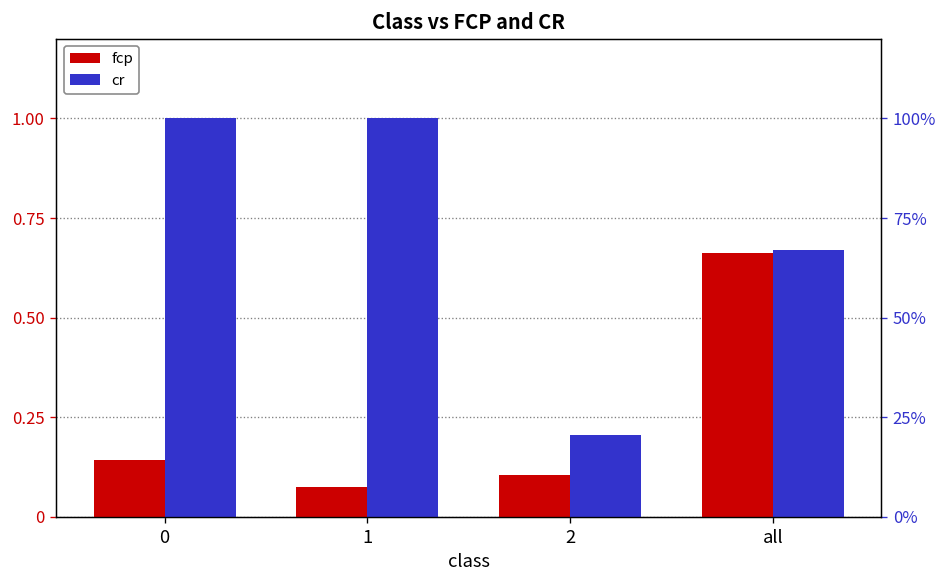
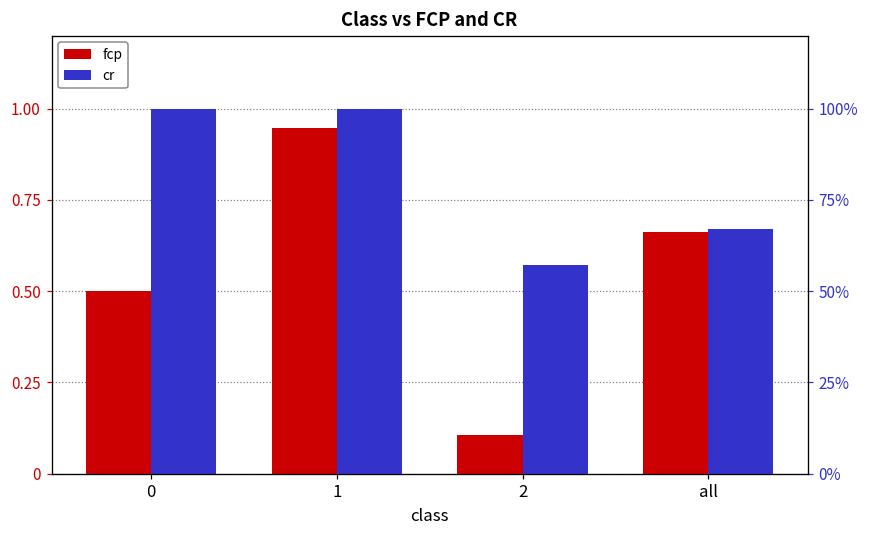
  {
    "fcp": {
-     "0": 0.14,
-     "1": 0.08,
+     "0": 0.50,
+     "1": 0.95,
      "2": 0.11,
      "all": 0.66
    },
    "cr": {
      "0": 1.00,
      "1": 1.00,
-     "2": 0.21,
+     "2": 0.57,
      "all": 0.67
    }
  }
